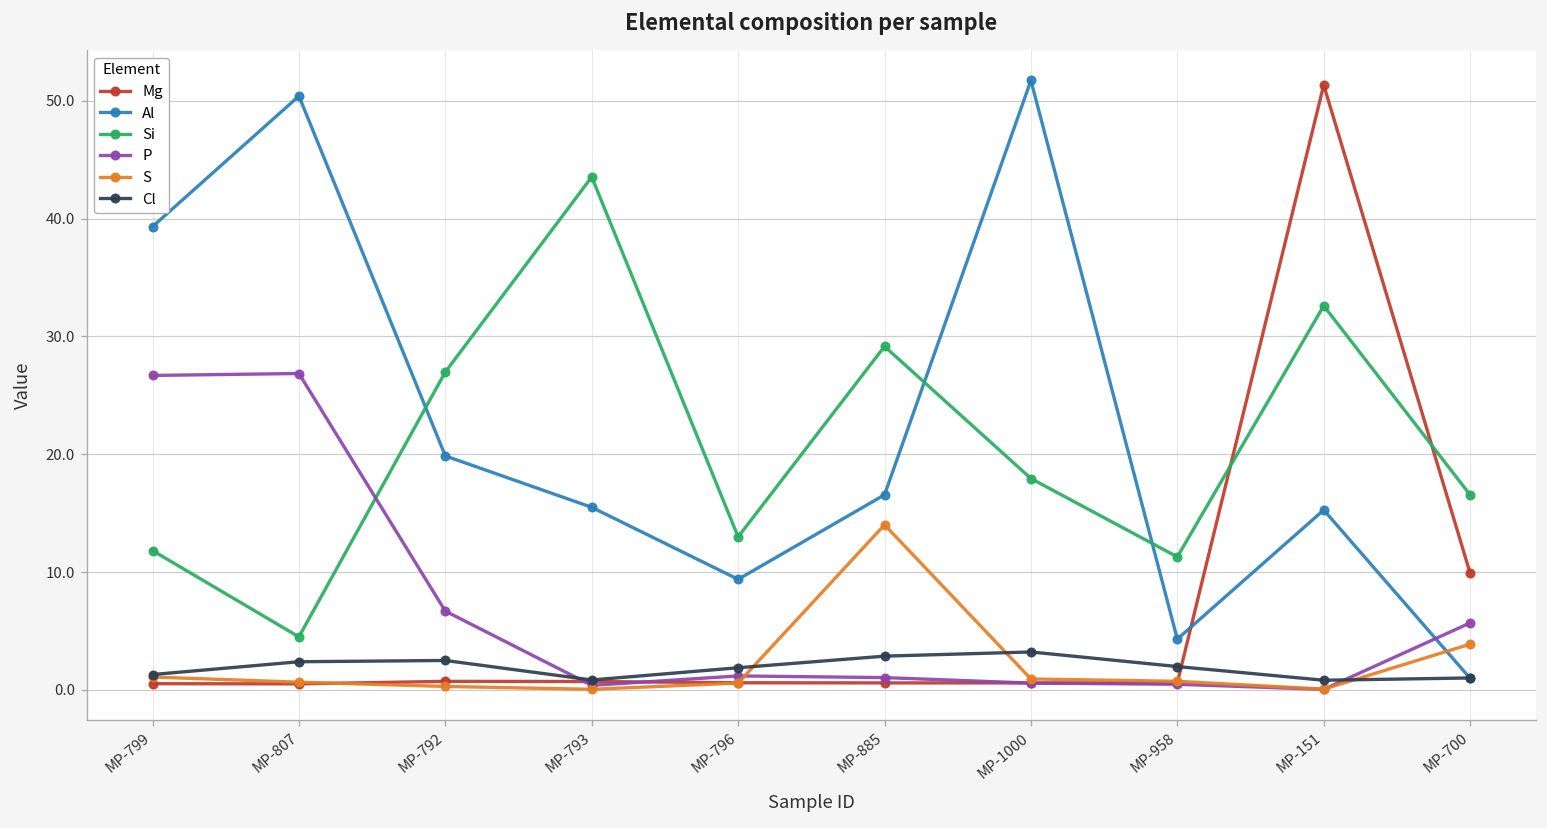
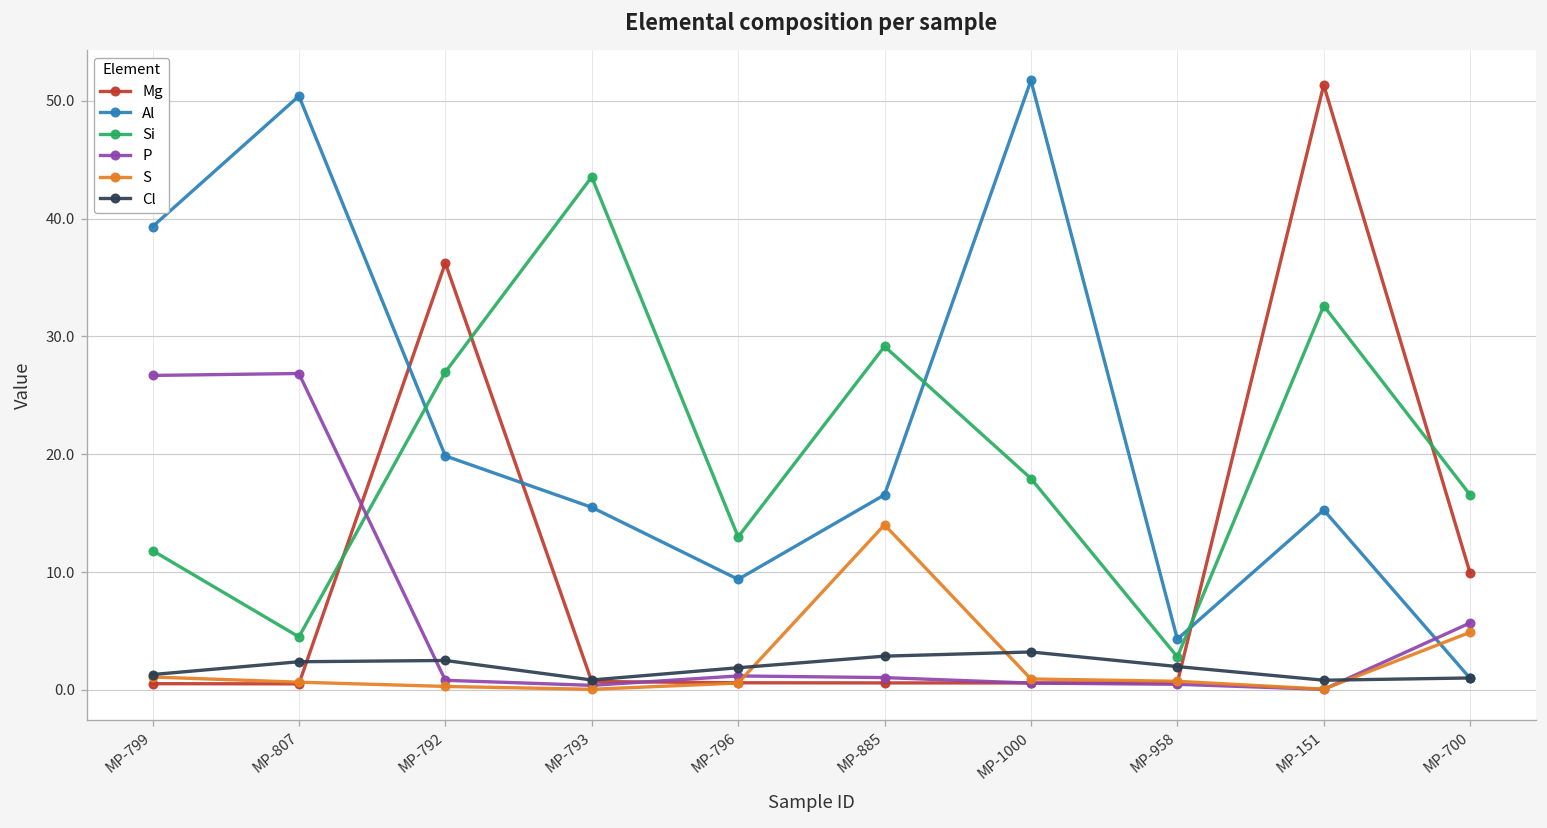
  {
    "Mg": {
      "MP-799": 1,
-     "MP-792": 1,
+     "MP-792": 36,
      "MP-885": 1,
      "MP-151": 51,
      "MP-700": 10
    },
    "Al": {
      "MP-799": 39,
      "MP-807": 50,
      "MP-792": 20,
      "MP-793": 15,
      "MP-796": 9,
      "MP-885": 17,
      "MP-1000": 52,
      "MP-958": 4,
      "MP-151": 15
    },
    "Si": {
      "MP-799": 12,
      "MP-807": 5,
      "MP-792": 27,
      "MP-793": 44,
      "MP-796": 13,
      "MP-885": 29,
      "MP-1000": 18,
-     "MP-958": 11,
+     "MP-958": 3,
      "MP-151": 33,
      "MP-700": 17
    },
    "P": {
      "MP-799": 27,
      "MP-807": 27,
-     "MP-792": 7,
+     "MP-792": 1,
      "MP-793": 0,
      "MP-796": 1,
      "MP-885": 1,
      "MP-700": 6
    },
    "S": {
      "MP-792": 0,
      "MP-793": 0,
      "MP-885": 14,
      "MP-1000": 1,
-     "MP-700": 4
+     "MP-700": 5
    },
    "Cl": {
      "MP-807": 2,
      "MP-792": 3,
      "MP-796": 2,
      "MP-885": 3,
      "MP-1000": 3,
      "MP-958": 2,
      "MP-151": 1
    }
  }
